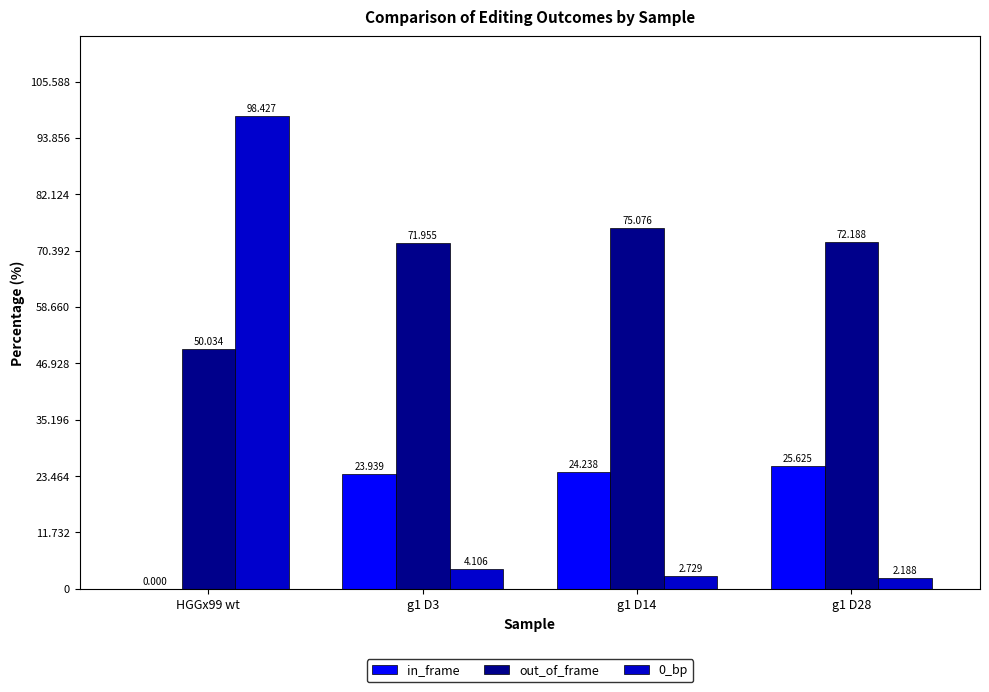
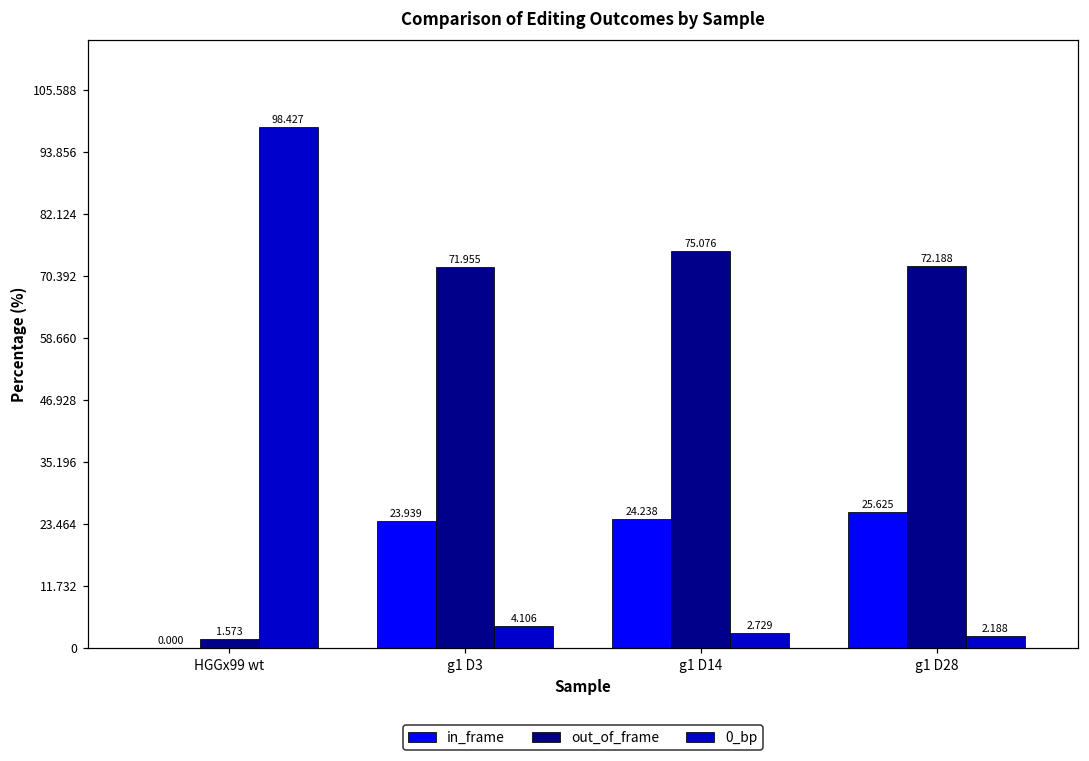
  {
    "out_of_frame": {
-     "HGGx99 wt": 50.034,
+     "HGGx99 wt": 1.573,
      "g1 D3": 71.955,
      "g1 D14": 75.076,
      "g1 D28": 72.188
    }
  }
